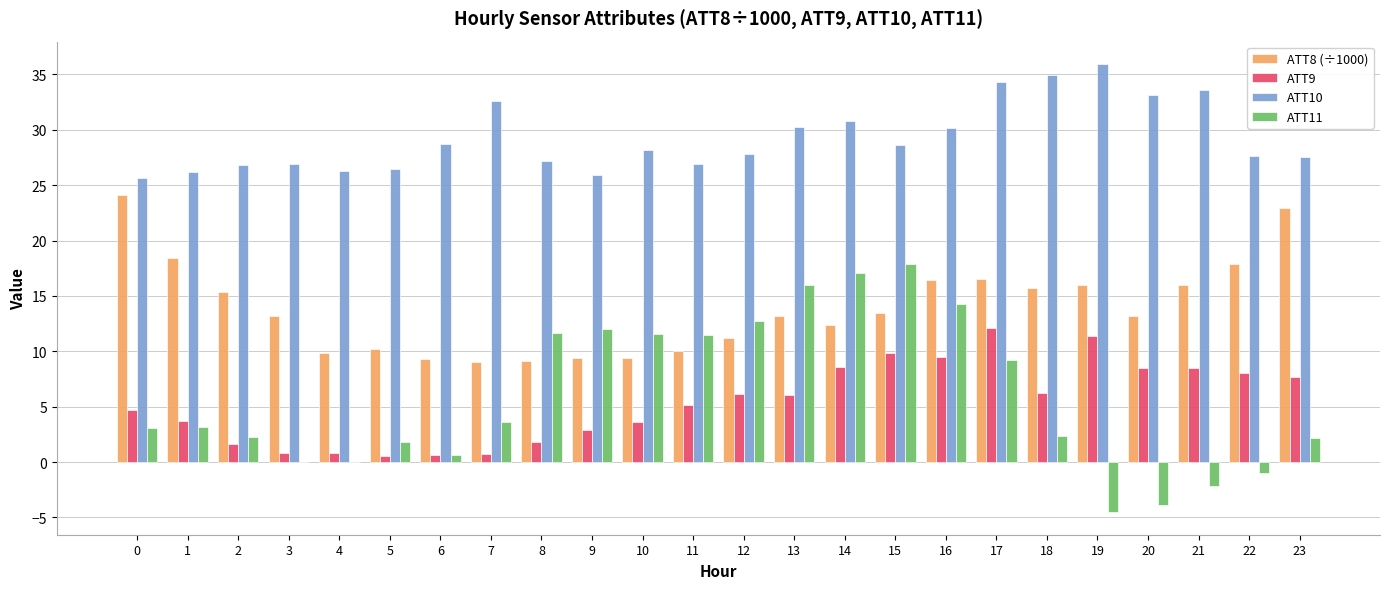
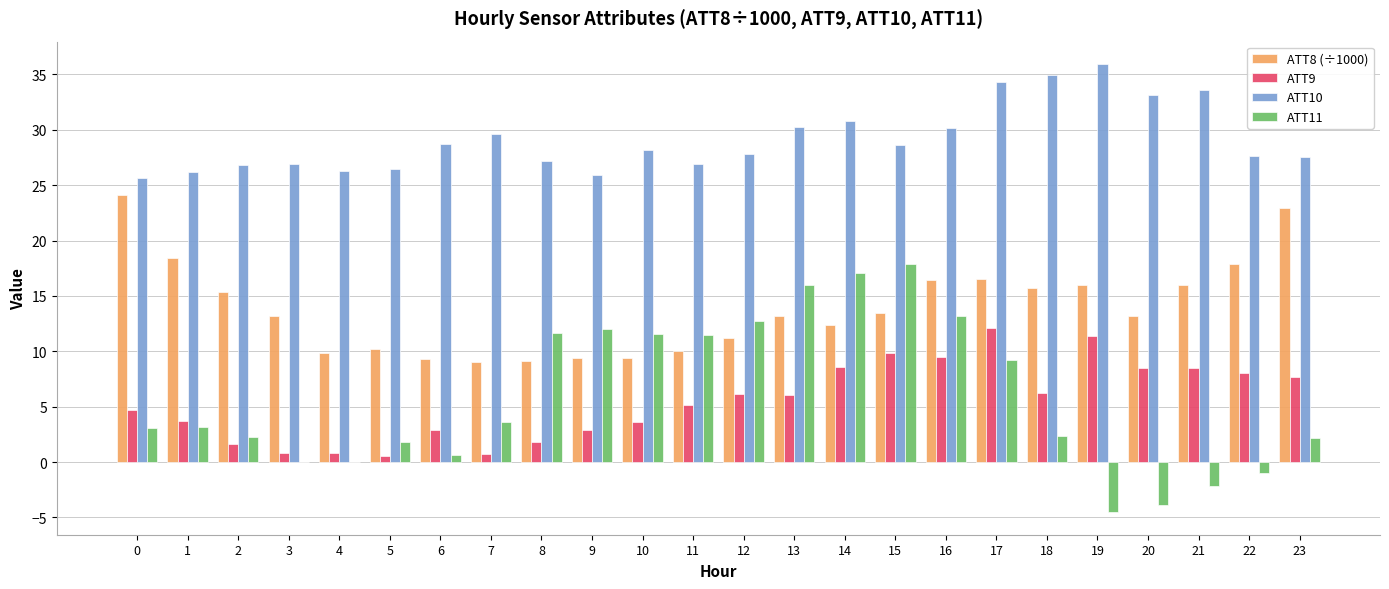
  {
    "ATT8 (÷1000)": {
      "0": 24.1,
      "1": 18.4,
      "2": 15.4,
      "3": 13.2,
      "4": 9.8,
      "5": 10.2,
      "6": 9.3,
      "7": 9.0,
      "8": 9.1,
      "9": 9.4,
      "10": 9.4,
      "11": 10.0,
      "12": 11.2,
      "13": 13.2,
      "14": 12.4,
      "15": 13.5,
      "16": 16.4,
      "17": 16.5,
      "18": 15.7,
      "19": 16.0,
      "20": 13.2,
      "21": 16.0,
      "22": 17.9,
      "23": 22.9
    },
    "ATT9": {
      "0": 4.7,
      "1": 3.7,
      "2": 1.7,
      "3": 0.8,
      "4": 0.9,
      "5": 0.5,
-     "6": 0.7,
+     "6": 2.9,
      "7": 0.7,
      "8": 1.8,
      "9": 2.9,
      "10": 3.7,
      "11": 5.1,
      "12": 6.2,
      "13": 6.0,
      "14": 8.6,
      "15": 9.9,
      "16": 9.4,
      "17": 12.1,
      "18": 6.3,
      "19": 11.4,
      "20": 8.5,
      "21": 8.5,
      "22": 8.0,
      "23": 7.7
    },
    "ATT10": {
      "0": 25.6,
      "1": 26.2,
      "2": 26.9,
      "3": 26.9,
      "4": 26.3,
      "5": 26.4,
      "6": 28.7,
-     "7": 32.6,
+     "7": 29.6,
      "8": 27.2,
      "9": 25.9,
      "10": 28.2,
      "11": 27.0,
      "12": 27.8,
      "13": 30.2,
      "14": 30.8,
      "15": 28.6,
      "16": 30.2,
      "17": 34.3,
      "18": 35.0,
      "19": 35.9,
      "20": 33.2,
      "21": 33.6,
      "22": 27.6,
      "23": 27.5
    },
    "ATT11": {
      "0": 3.1,
      "1": 3.2,
      "2": 2.2,
      "5": 1.8,
      "6": 0.6,
      "7": 3.6,
      "8": 11.7,
      "9": 12.0,
      "10": 11.6,
      "11": 11.5,
      "12": 12.8,
      "13": 15.9,
      "14": 17.1,
      "15": 17.9,
-     "16": 14.2,
+     "16": 13.2,
      "17": 9.2,
      "18": 2.3,
      "19": -4.5,
      "20": -3.9,
      "21": -2.2,
      "22": -1.0,
      "23": 2.2
    }
  }
